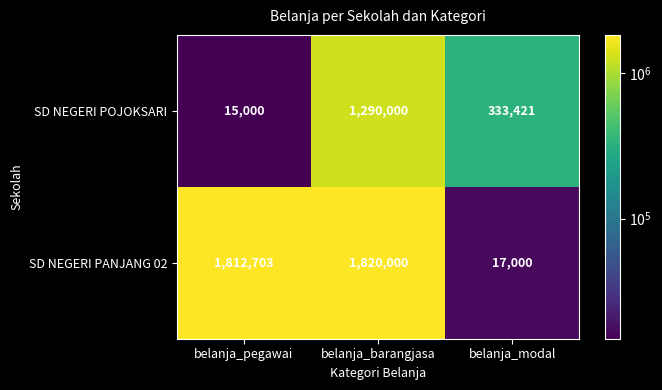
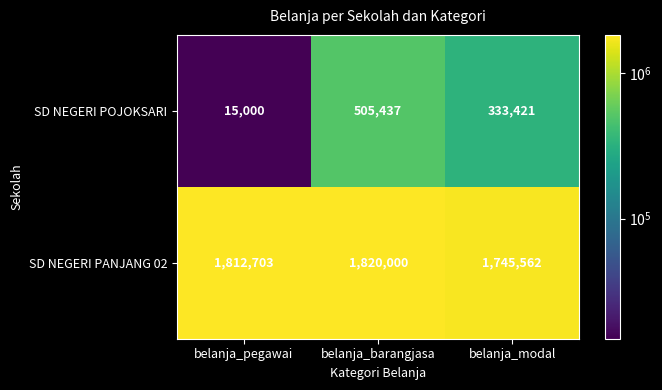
  {
    "SD NEGERI POJOKSARI": {
      "belanja_pegawai": "15,000",
-     "belanja_barangjasa": "1,290,000",
+     "belanja_barangjasa": "505,437",
      "belanja_modal": "333,421"
    },
    "SD NEGERI PANJANG 02": {
      "belanja_pegawai": "1,812,703",
      "belanja_barangjasa": "1,820,000",
-     "belanja_modal": "17,000"
+     "belanja_modal": "1,745,562"
    }
  }
